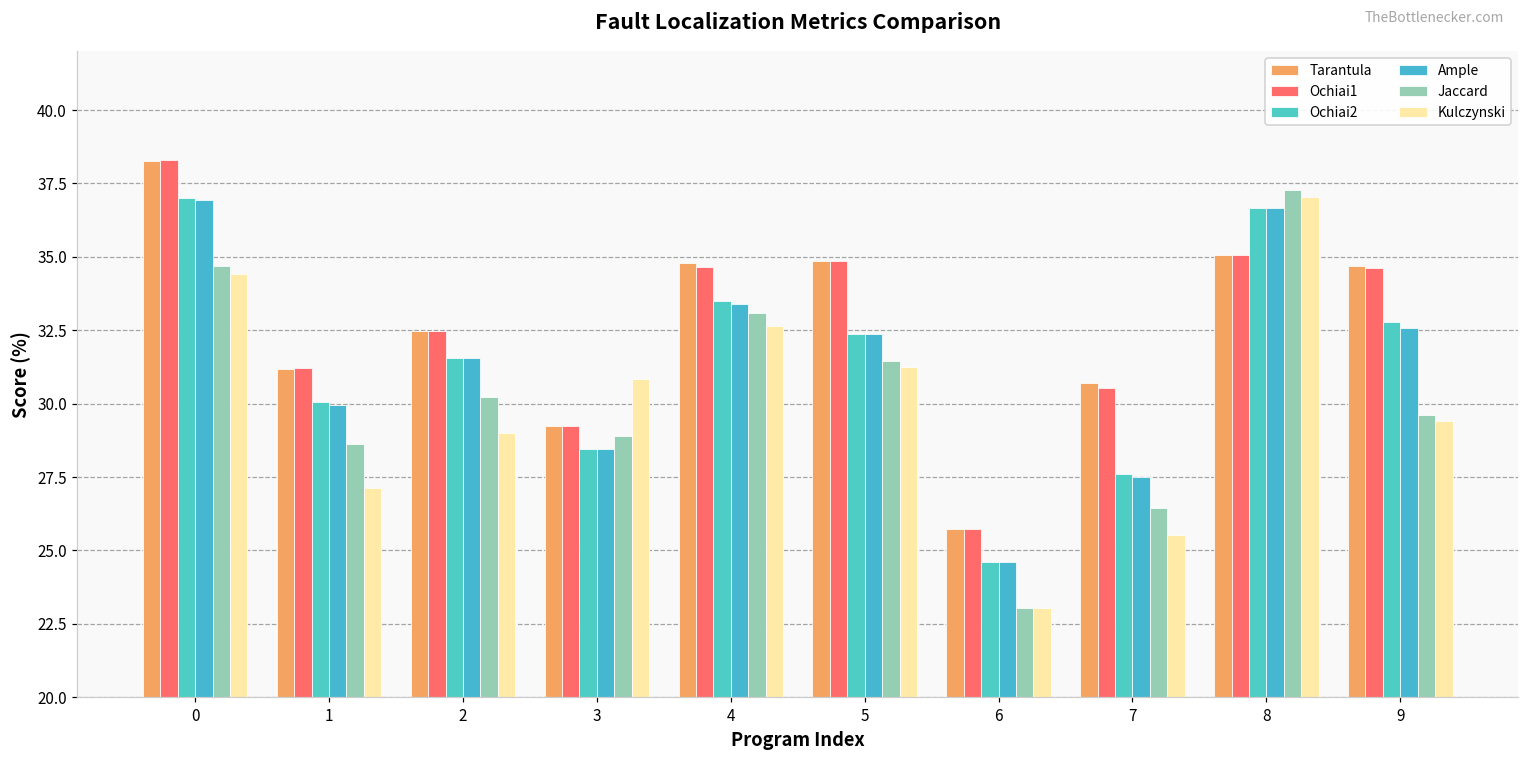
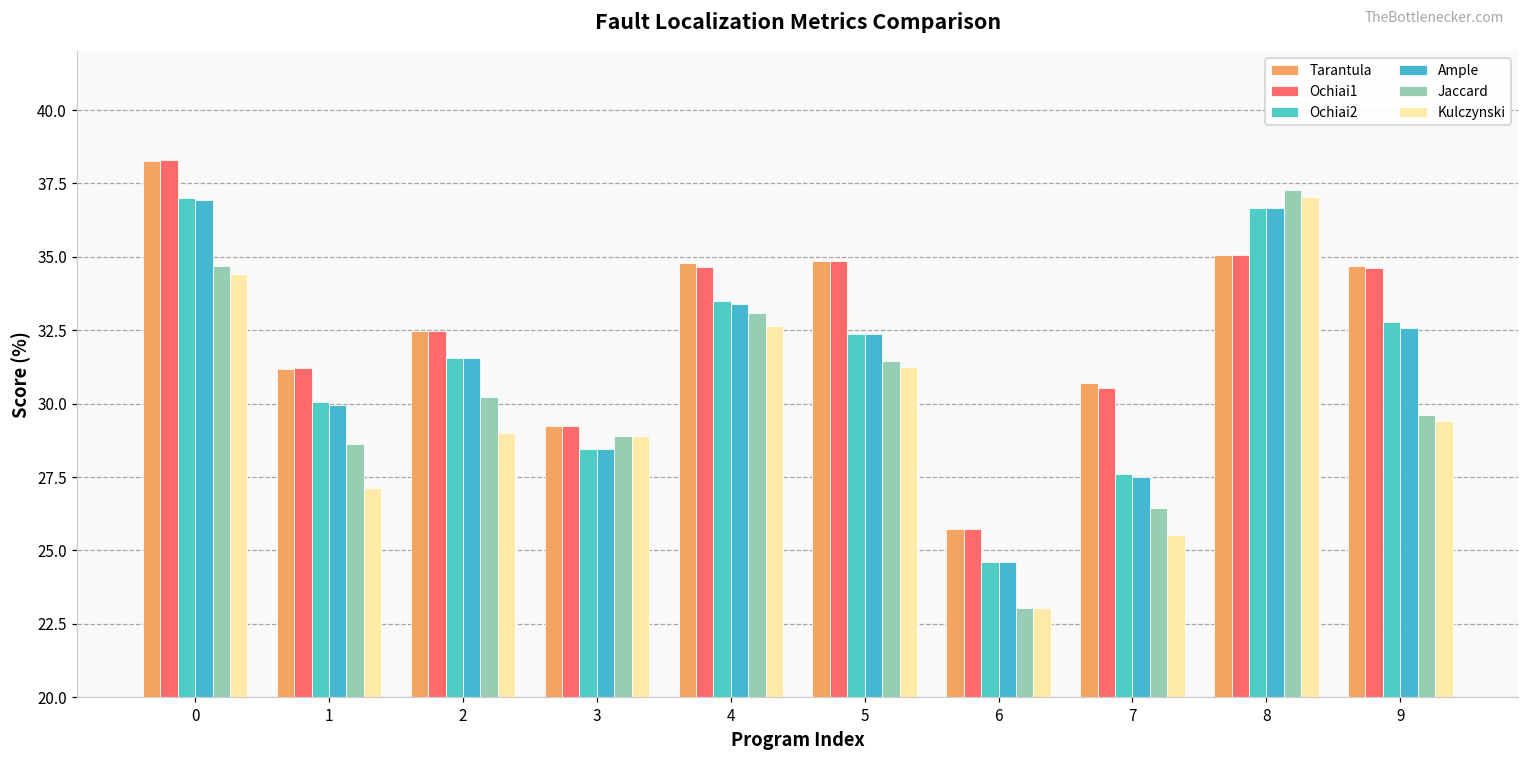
  {
    "Jaccard": {
      "0": 34.7,
      "1": 28.6,
      "2": 30.2,
      "3": 28.9,
      "4": 33.1,
      "5": 31.5,
      "6": 23.0,
      "7": 26.4,
      "8": 37.3,
      "9": 29.6
    },
    "Kulczynski": {
      "0": 34.4,
      "1": 27.1,
      "2": 29.0,
-     "3": 30.8,
+     "3": 28.9,
      "4": 32.6,
      "5": 31.2,
      "6": 23.0,
      "7": 25.5,
      "8": 37.0,
      "9": 29.4
    }
  }
